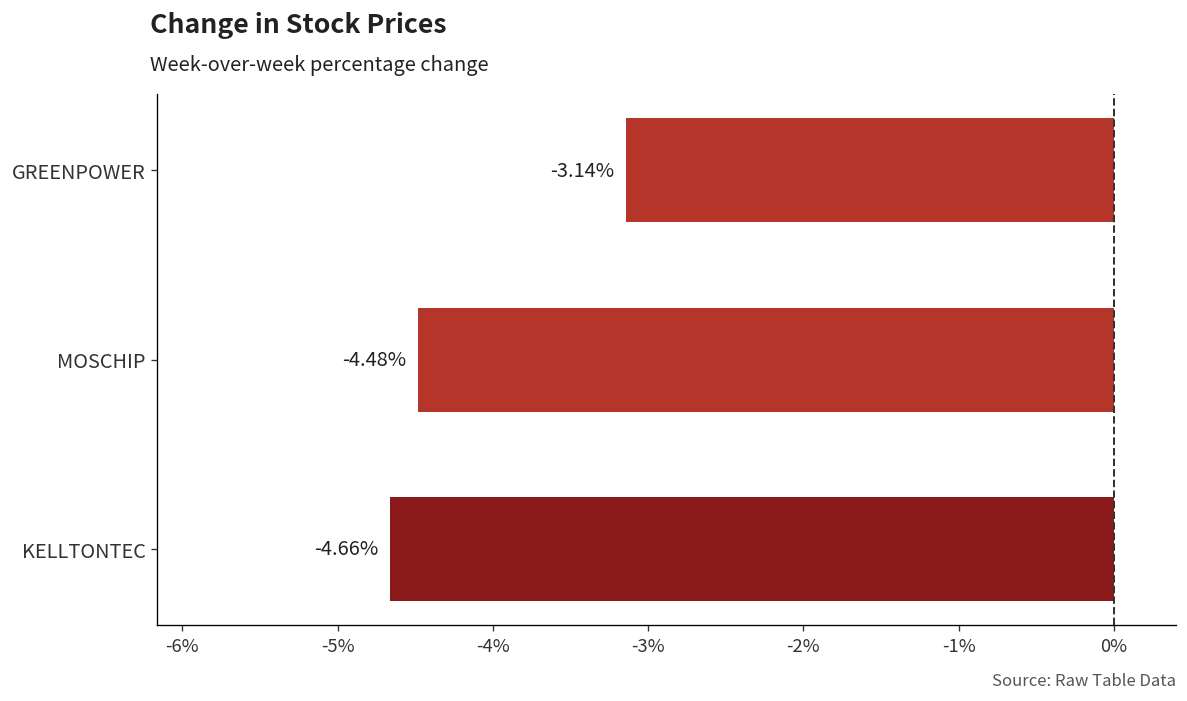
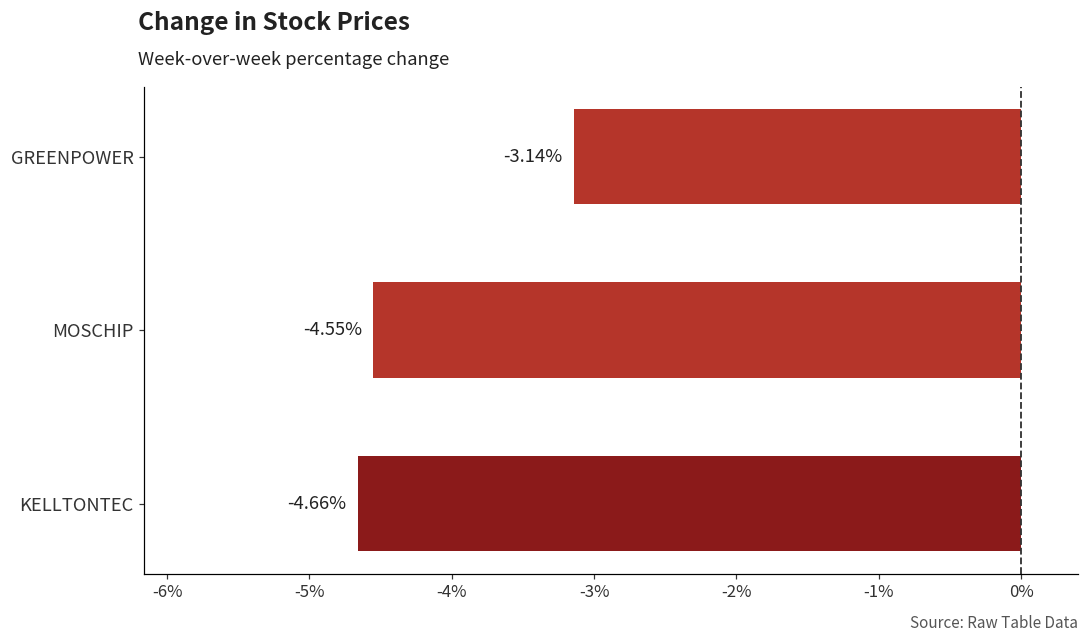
  {
    "GREENPOWER": "-3.14%",
-   "MOSCHIP": "-4.48%",
+   "MOSCHIP": "-4.55%",
    "KELLTONTEC": "-4.66%"
  }
